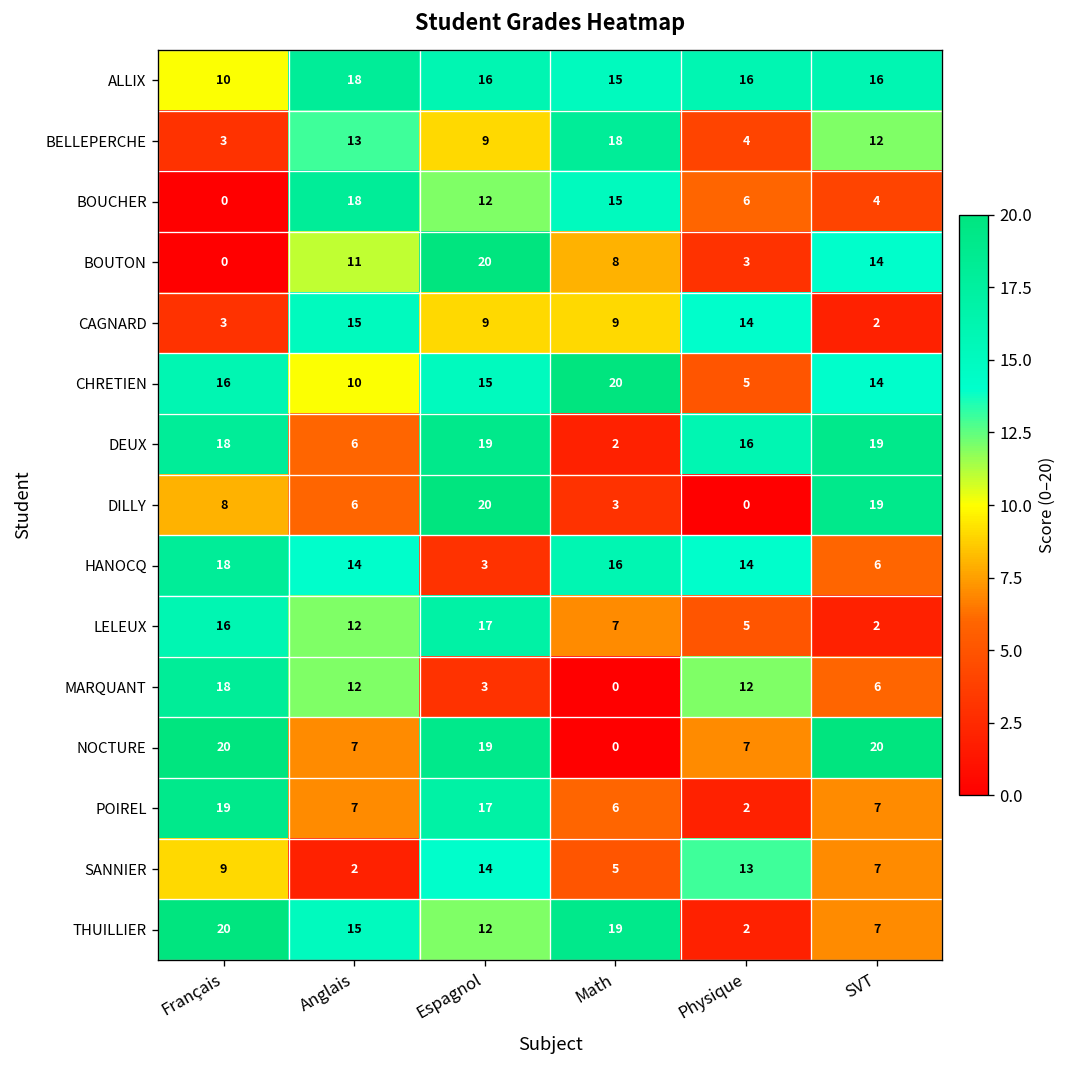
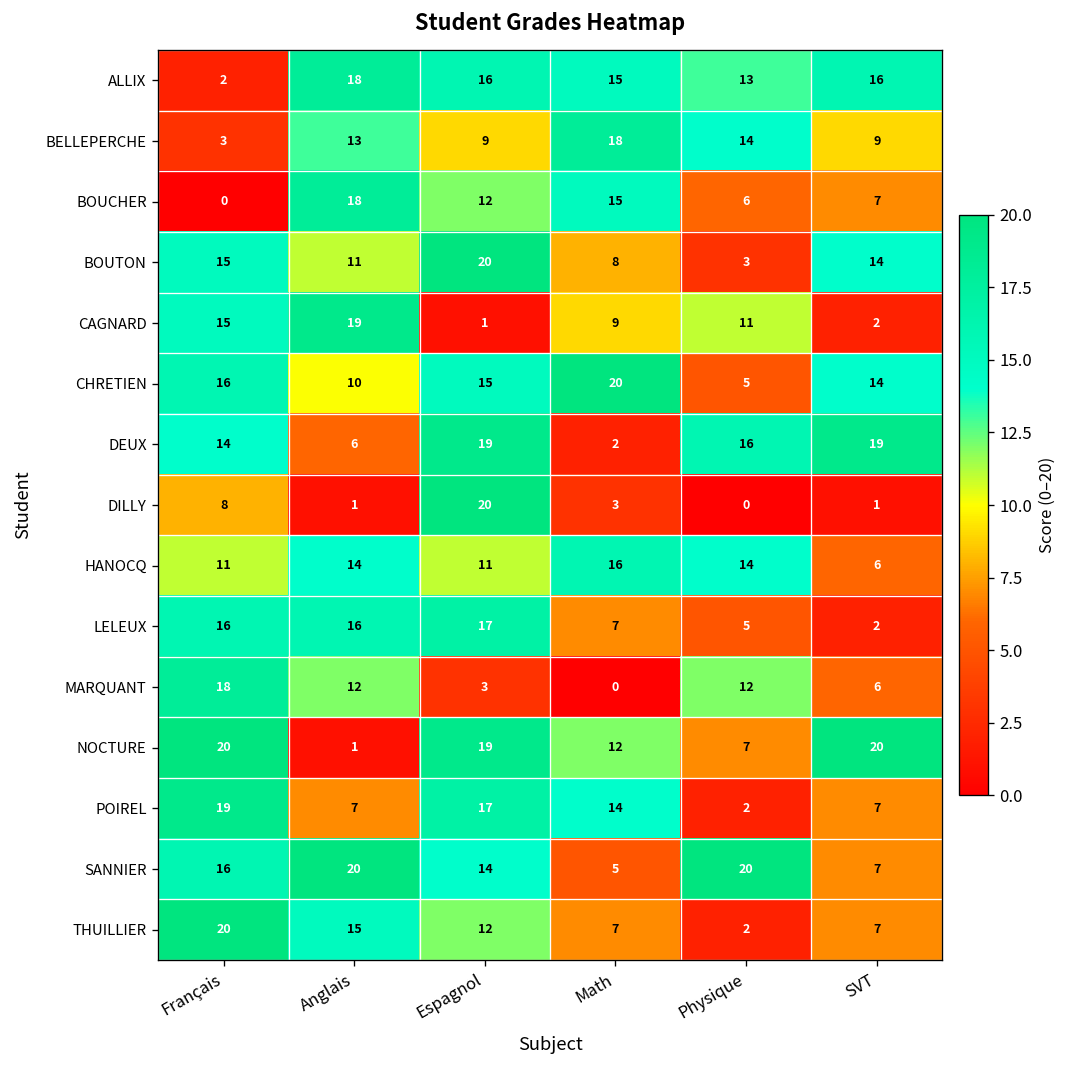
  {
    "ALLIX": {
-     "Français": 10,
+     "Français": 2,
      "Anglais": 18,
      "Espagnol": 16,
      "Math": 15,
-     "Physique": 16,
+     "Physique": 13,
      "SVT": 16
    },
    "BELLEPERCHE": {
      "Français": 3,
      "Anglais": 13,
      "Espagnol": 9,
      "Math": 18,
-     "Physique": 4,
-     "SVT": 12
+     "Physique": 14,
+     "SVT": 9
    },
    "BOUCHER": {
      "Français": 0,
      "Anglais": 18,
      "Espagnol": 12,
      "Math": 15,
      "Physique": 6,
-     "SVT": 4
+     "SVT": 7
    },
    "BOUTON": {
-     "Français": 0,
+     "Français": 15,
      "Anglais": 11,
      "Espagnol": 20,
      "Math": 8,
      "Physique": 3,
      "SVT": 14
    },
    "CAGNARD": {
-     "Français": 3,
-     "Anglais": 15,
-     "Espagnol": 9,
+     "Français": 15,
+     "Anglais": 19,
+     "Espagnol": 1,
      "Math": 9,
-     "Physique": 14,
+     "Physique": 11,
      "SVT": 2
    },
    "CHRETIEN": {
      "Français": 16,
      "Anglais": 10,
      "Espagnol": 15,
      "Math": 20,
      "Physique": 5,
      "SVT": 14
    },
    "DEUX": {
-     "Français": 18,
+     "Français": 14,
      "Anglais": 6,
      "Espagnol": 19,
      "Math": 2,
      "Physique": 16,
      "SVT": 19
    },
    "DILLY": {
      "Français": 8,
-     "Anglais": 6,
+     "Anglais": 1,
      "Espagnol": 20,
      "Math": 3,
      "Physique": 0,
-     "SVT": 19
+     "SVT": 1
    },
    "HANOCQ": {
-     "Français": 18,
+     "Français": 11,
      "Anglais": 14,
-     "Espagnol": 3,
+     "Espagnol": 11,
      "Math": 16,
      "Physique": 14,
      "SVT": 6
    },
    "LELEUX": {
      "Français": 16,
-     "Anglais": 12,
+     "Anglais": 16,
      "Espagnol": 17,
      "Math": 7,
      "Physique": 5,
      "SVT": 2
    },
    "MARQUANT": {
      "Français": 18,
      "Anglais": 12,
      "Espagnol": 3,
      "Math": 0,
      "Physique": 12,
      "SVT": 6
    },
    "NOCTURE": {
      "Français": 20,
-     "Anglais": 7,
+     "Anglais": 1,
      "Espagnol": 19,
-     "Math": 0,
+     "Math": 12,
      "Physique": 7,
      "SVT": 20
    },
    "POIREL": {
      "Français": 19,
      "Anglais": 7,
      "Espagnol": 17,
-     "Math": 6,
+     "Math": 14,
      "Physique": 2,
      "SVT": 7
    },
    "SANNIER": {
-     "Français": 9,
-     "Anglais": 2,
+     "Français": 16,
+     "Anglais": 20,
      "Espagnol": 14,
      "Math": 5,
-     "Physique": 13,
+     "Physique": 20,
      "SVT": 7
    },
    "THUILLIER": {
      "Français": 20,
      "Anglais": 15,
      "Espagnol": 12,
-     "Math": 19,
+     "Math": 7,
      "Physique": 2,
      "SVT": 7
    }
  }
